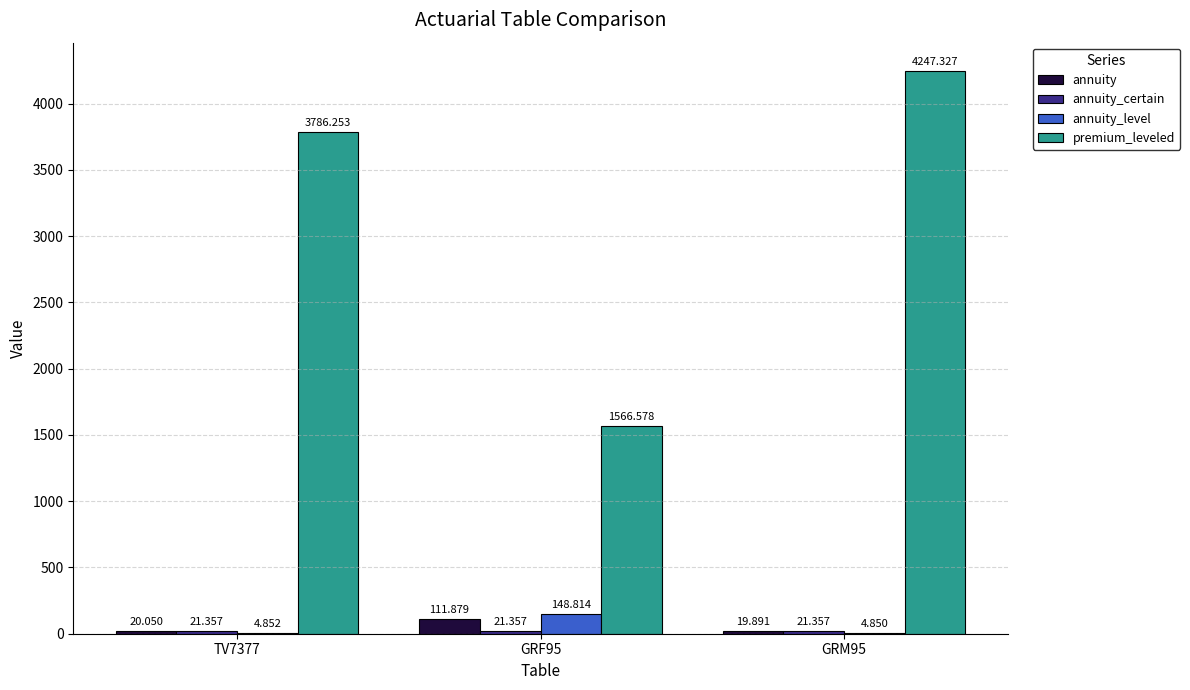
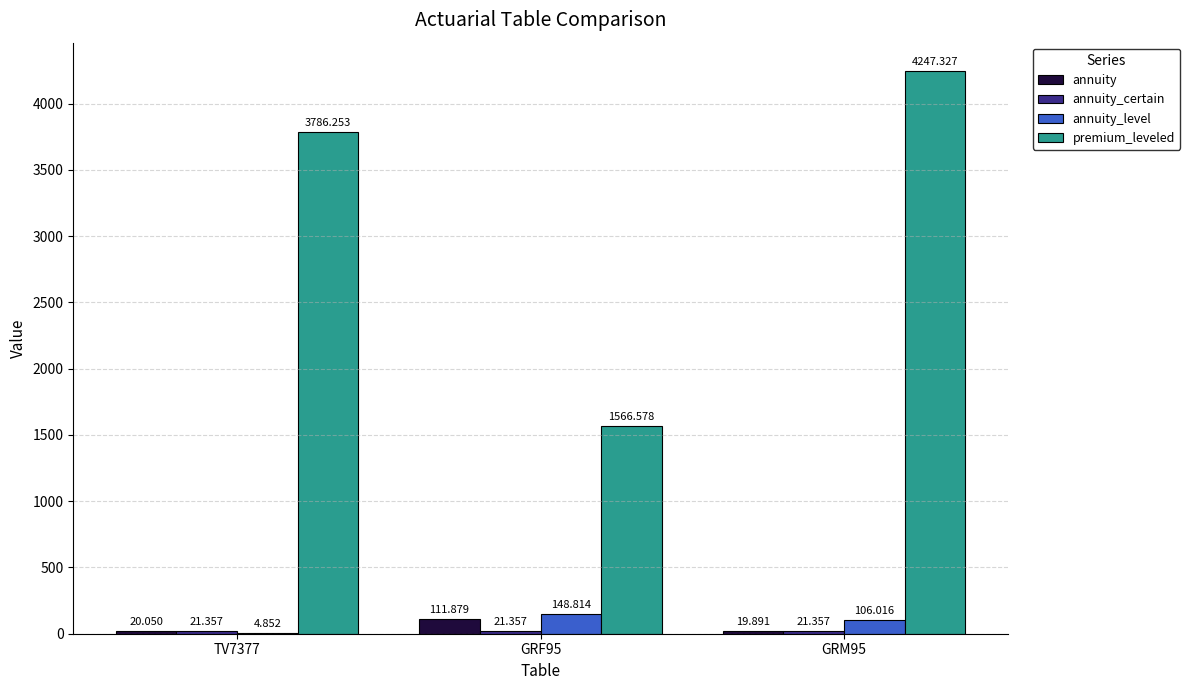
  {
    "annuity": {
      "TV7377": 20.050,
      "GRF95": 111.879,
      "GRM95": 19.891
    },
    "annuity_certain": {
      "TV7377": 21.357,
      "GRF95": 21.357,
      "GRM95": 21.357
    },
    "annuity_level": {
      "TV7377": 4.852,
      "GRF95": 148.814,
-     "GRM95": 4.850
+     "GRM95": 106.016
    },
    "premium_leveled": {
      "TV7377": 3786.253,
      "GRF95": 1566.578,
      "GRM95": 4247.327
    }
  }
